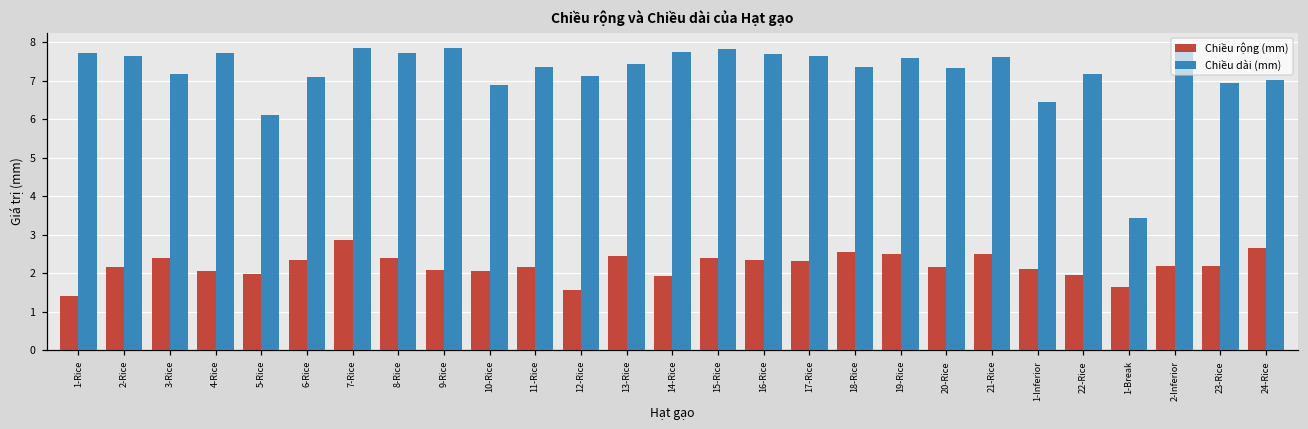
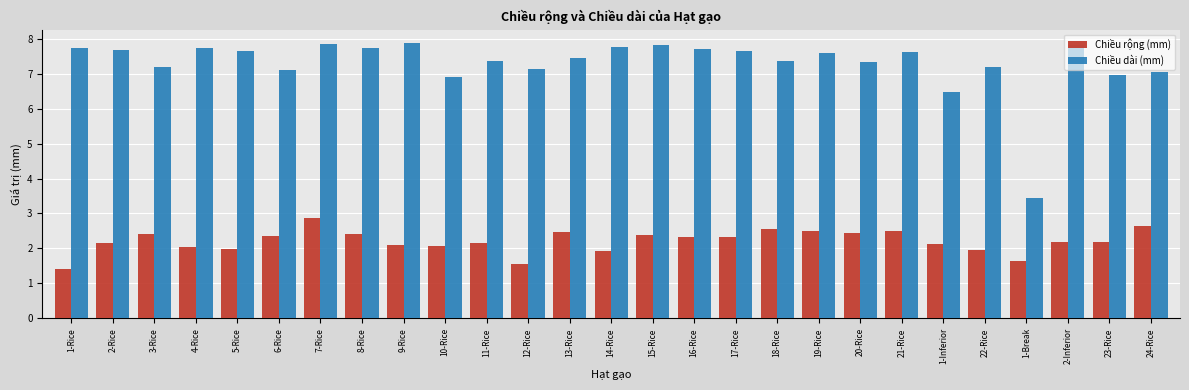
  {
    "Chiều rộng (mm)": {
      "1-Rice": 1.4,
      "2-Rice": 2.2,
      "3-Rice": 2.4,
      "4-Rice": 2.1,
      "5-Rice": 2.0,
      "6-Rice": 2.4,
      "7-Rice": 2.9,
      "8-Rice": 2.4,
      "9-Rice": 2.1,
      "10-Rice": 2.1,
      "11-Rice": 2.2,
      "12-Rice": 1.6,
      "13-Rice": 2.5,
      "14-Rice": 1.9,
      "15-Rice": 2.4,
      "16-Rice": 2.3,
      "17-Rice": 2.3,
      "18-Rice": 2.6,
      "19-Rice": 2.5,
-     "20-Rice": 2.2,
+     "20-Rice": 2.5,
      "21-Rice": 2.5,
      "1-Inferior": 2.1,
      "22-Rice": 2.0,
      "1-Break": 1.6,
      "2-Inferior": 2.2,
      "23-Rice": 2.2,
      "24-Rice": 2.7
    },
    "Chiều dài (mm)": {
      "1-Rice": 7.7,
      "2-Rice": 7.7,
      "3-Rice": 7.2,
      "4-Rice": 7.7,
-     "5-Rice": 6.1,
+     "5-Rice": 7.6,
      "6-Rice": 7.1,
      "7-Rice": 7.8,
      "8-Rice": 7.7,
      "9-Rice": 7.9,
      "10-Rice": 6.9,
      "11-Rice": 7.4,
      "12-Rice": 7.1,
      "13-Rice": 7.4,
      "14-Rice": 7.8,
      "15-Rice": 7.8,
      "16-Rice": 7.7,
      "17-Rice": 7.7,
      "18-Rice": 7.4,
      "19-Rice": 7.6,
      "20-Rice": 7.3,
      "21-Rice": 7.6,
      "1-Inferior": 6.5,
      "22-Rice": 7.2,
      "1-Break": 3.4,
      "23-Rice": 7.0,
      "24-Rice": 7.0
    }
  }
